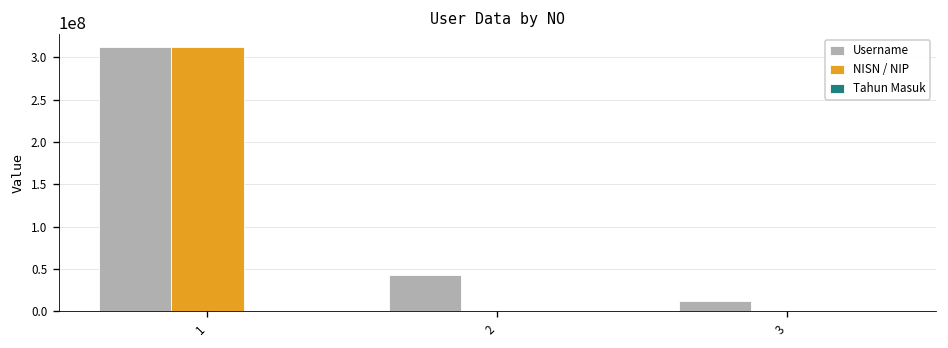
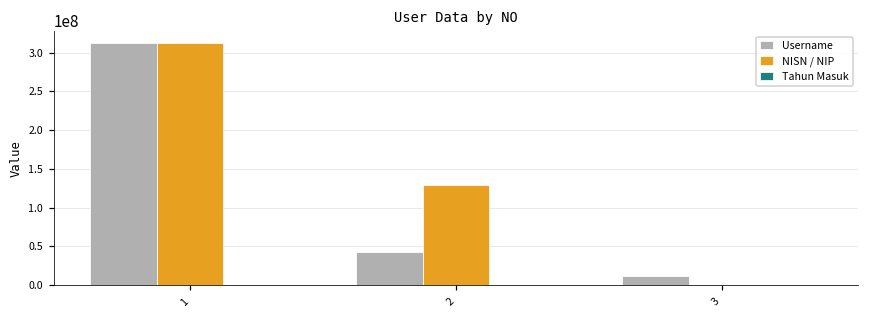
  {
    "Username": {
      "1": 310000000,
      "2": 40000000,
      "3": 10000000
    },
    "NISN / NIP": {
      "1": 310000000,
-     "2": 0
+     "2": 130000000
    }
  }
